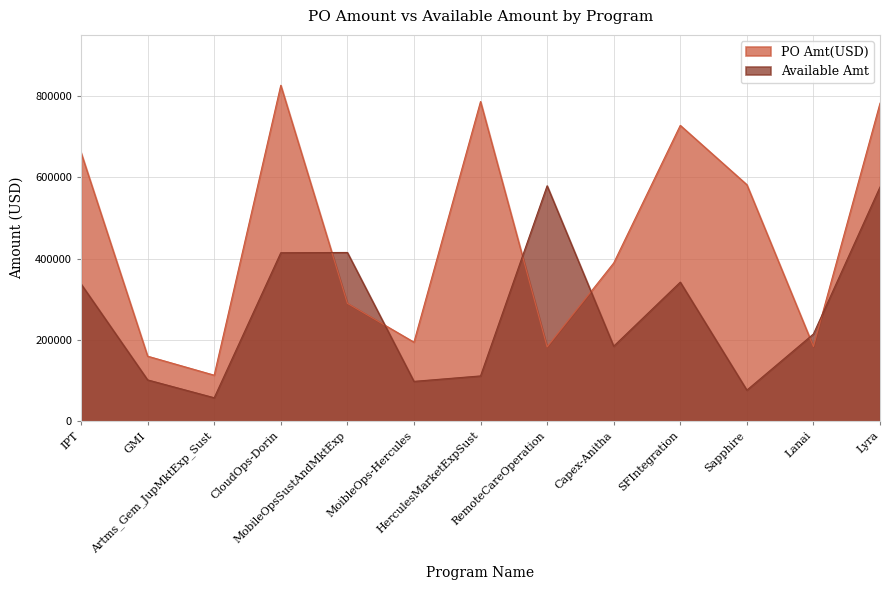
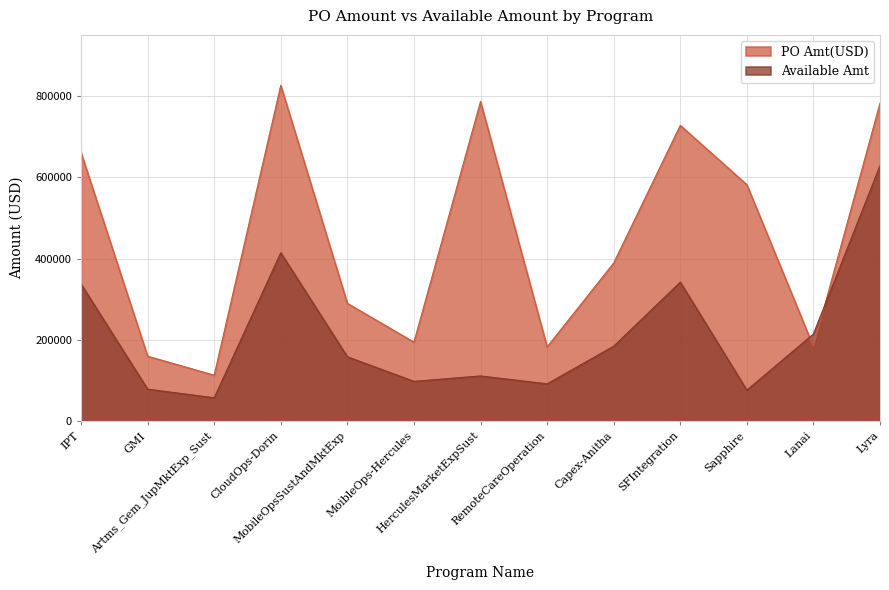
  {
    "PO Amt(USD)": {
      "IPT": 660000,
      "GMI": 160000,
      "Artms_Gem_JupMktExp_Sust": 110000,
      "CloudOps-Dorin": 830000,
      "MobileOpsSustAndMktExp": 290000,
      "MoibleOps-Hercules": 190000,
      "HerculesMarketExpSust": 790000,
      "RemoteCareOperation": 180000,
      "Capex-Anitha": 390000,
      "SFIntegration": 730000,
      "Sapphire": 580000,
      "Lanai": 180000,
      "Lyra": 780000
    },
    "Available Amt": {
      "IPT": 340000,
-     "GMI": 100000,
+     "GMI": 80000,
      "Artms_Gem_JupMktExp_Sust": 60000,
      "CloudOps-Dorin": 410000,
-     "MobileOpsSustAndMktExp": 420000,
+     "MobileOpsSustAndMktExp": 160000,
      "MoibleOps-Hercules": 100000,
      "HerculesMarketExpSust": 110000,
-     "RemoteCareOperation": 580000,
+     "RemoteCareOperation": 90000,
      "Capex-Anitha": 180000,
      "SFIntegration": 340000,
      "Sapphire": 80000,
      "Lanai": 210000,
-     "Lyra": 580000
+     "Lyra": 630000
    }
  }
